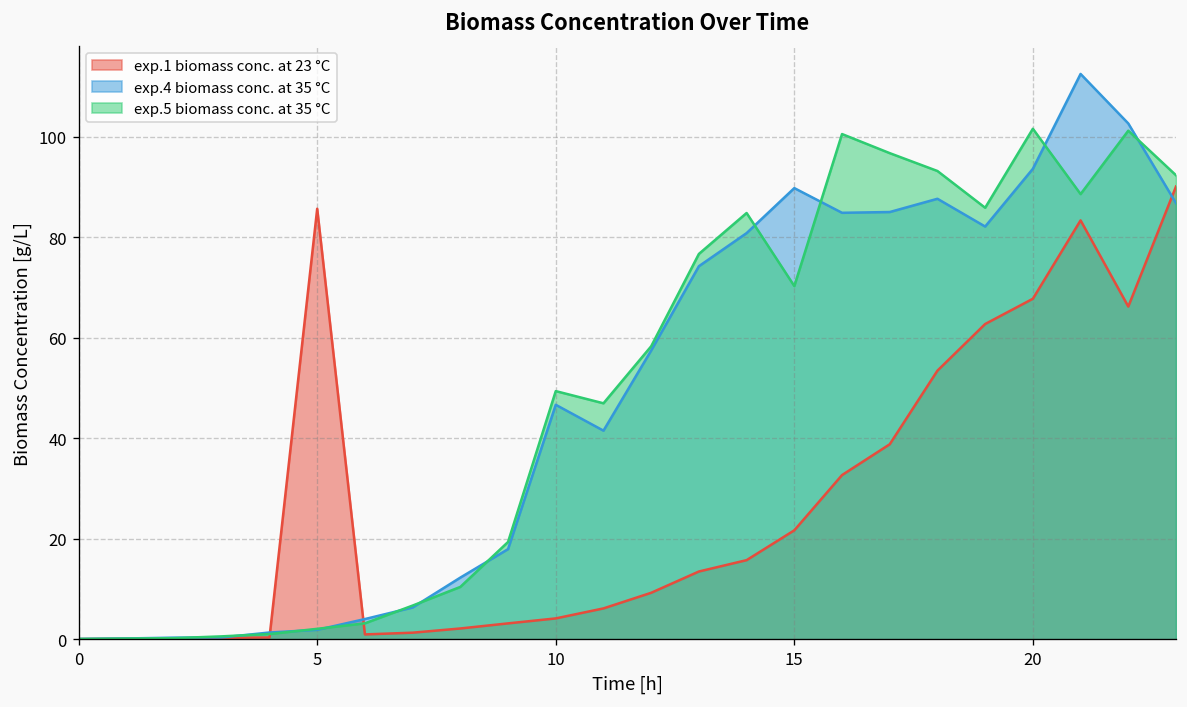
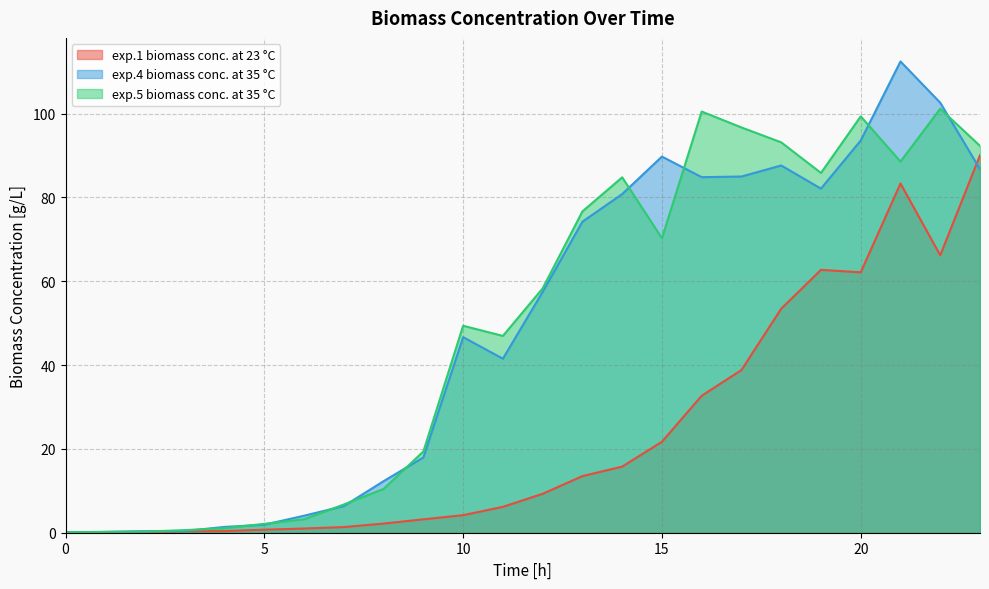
  {
    "exp.1 biomass conc. at 23 °C": {
-     "5": 86,
+     "5": 1,
      "10": 4,
      "15": 22,
-     "20": 68
+     "20": 62
    },
    "exp.4 biomass conc. at 35 °C": {
      "10": 47,
      "15": 90,
      "20": 94
    },
    "exp.5 biomass conc. at 35 °C": {
      "10": 49,
      "15": 70,
-     "20": 102
+     "20": 99
    }
  }
